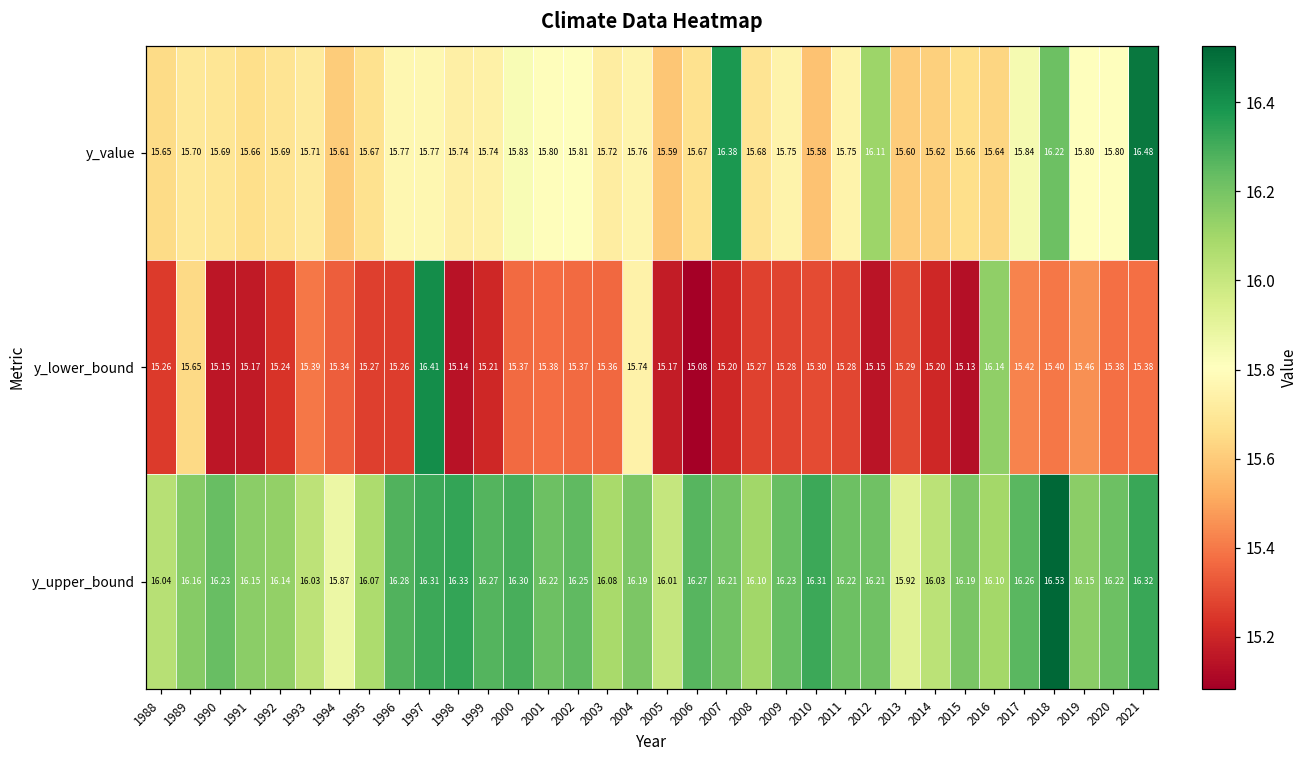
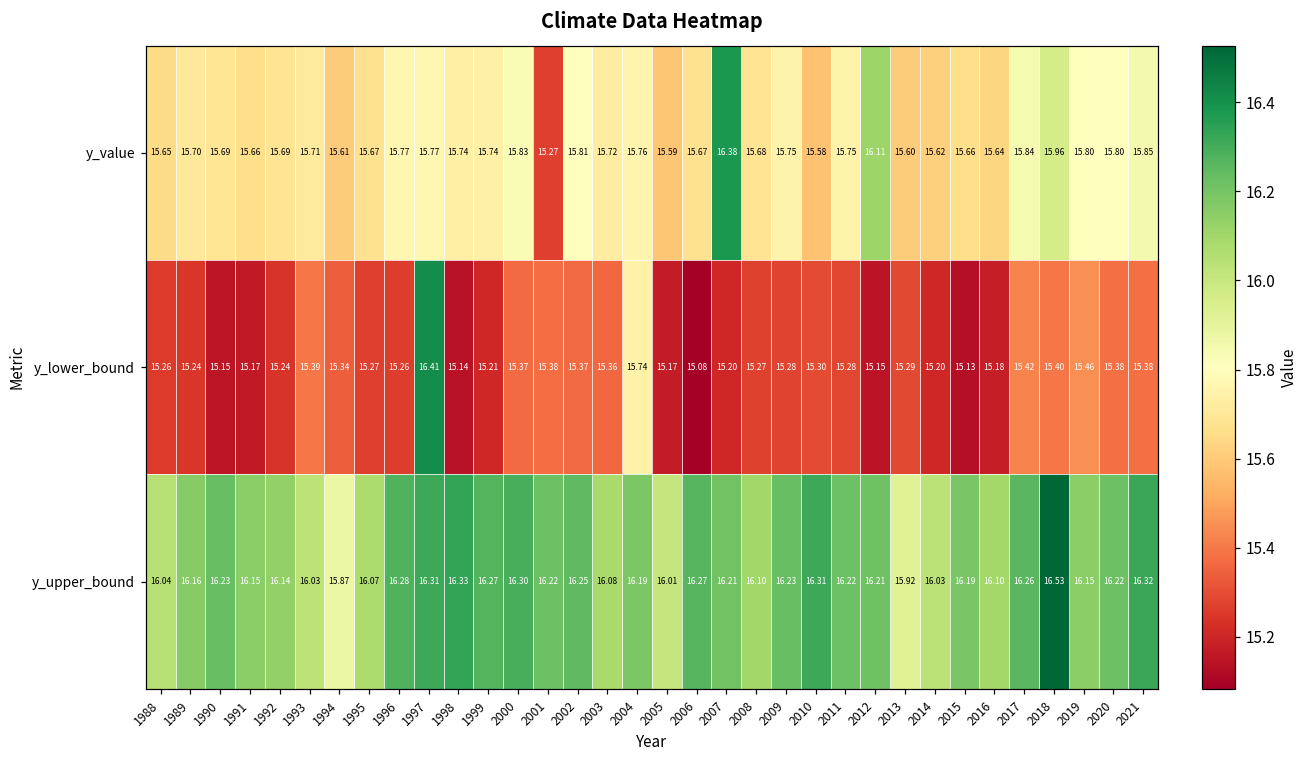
  {
    "y_value": {
      "1988": 15.65,
      "1989": 15.70,
      "1990": 15.69,
      "1991": 15.66,
      "1992": 15.69,
      "1993": 15.71,
      "1994": 15.61,
      "1995": 15.67,
      "1996": 15.77,
      "1997": 15.77,
      "1998": 15.74,
      "1999": 15.74,
      "2000": 15.83,
-     "2001": 15.80,
+     "2001": 15.27,
      "2002": 15.81,
      "2003": 15.72,
      "2004": 15.76,
      "2005": 15.59,
      "2006": 15.67,
      "2007": 16.38,
      "2008": 15.68,
      "2009": 15.75,
      "2010": 15.58,
      "2011": 15.75,
      "2012": 16.11,
      "2013": 15.60,
      "2014": 15.62,
      "2015": 15.66,
      "2016": 15.64,
      "2017": 15.84,
-     "2018": 16.22,
+     "2018": 15.96,
      "2019": 15.80,
      "2020": 15.80,
-     "2021": 16.48
+     "2021": 15.85
    },
    "y_lower_bound": {
      "1988": 15.26,
-     "1989": 15.65,
+     "1989": 15.24,
      "1990": 15.15,
      "1991": 15.17,
      "1992": 15.24,
      "1993": 15.39,
      "1994": 15.34,
      "1995": 15.27,
      "1996": 15.26,
      "1997": 16.41,
      "1998": 15.14,
      "1999": 15.21,
      "2000": 15.37,
      "2001": 15.38,
      "2002": 15.37,
      "2003": 15.36,
      "2004": 15.74,
      "2005": 15.17,
      "2006": 15.08,
      "2007": 15.20,
      "2008": 15.27,
      "2009": 15.28,
      "2010": 15.30,
      "2011": 15.28,
      "2012": 15.15,
      "2013": 15.29,
      "2014": 15.20,
      "2015": 15.13,
-     "2016": 16.14,
+     "2016": 15.18,
      "2017": 15.42,
      "2018": 15.40,
      "2019": 15.46,
      "2020": 15.38,
      "2021": 15.38
    },
    "y_upper_bound": {
      "1988": 16.04,
      "1989": 16.16,
      "1990": 16.23,
      "1991": 16.15,
      "1992": 16.14,
      "1993": 16.03,
      "1994": 15.87,
      "1995": 16.07,
      "1996": 16.28,
      "1997": 16.31,
      "1998": 16.33,
      "1999": 16.27,
      "2000": 16.30,
      "2001": 16.22,
      "2002": 16.25,
      "2003": 16.08,
      "2004": 16.19,
      "2005": 16.01,
      "2006": 16.27,
      "2007": 16.21,
      "2008": 16.10,
      "2009": 16.23,
      "2010": 16.31,
      "2011": 16.22,
      "2012": 16.21,
      "2013": 15.92,
      "2014": 16.03,
      "2015": 16.19,
      "2016": 16.10,
      "2017": 16.26,
      "2018": 16.53,
      "2019": 16.15,
      "2020": 16.22,
      "2021": 16.32
    }
  }
